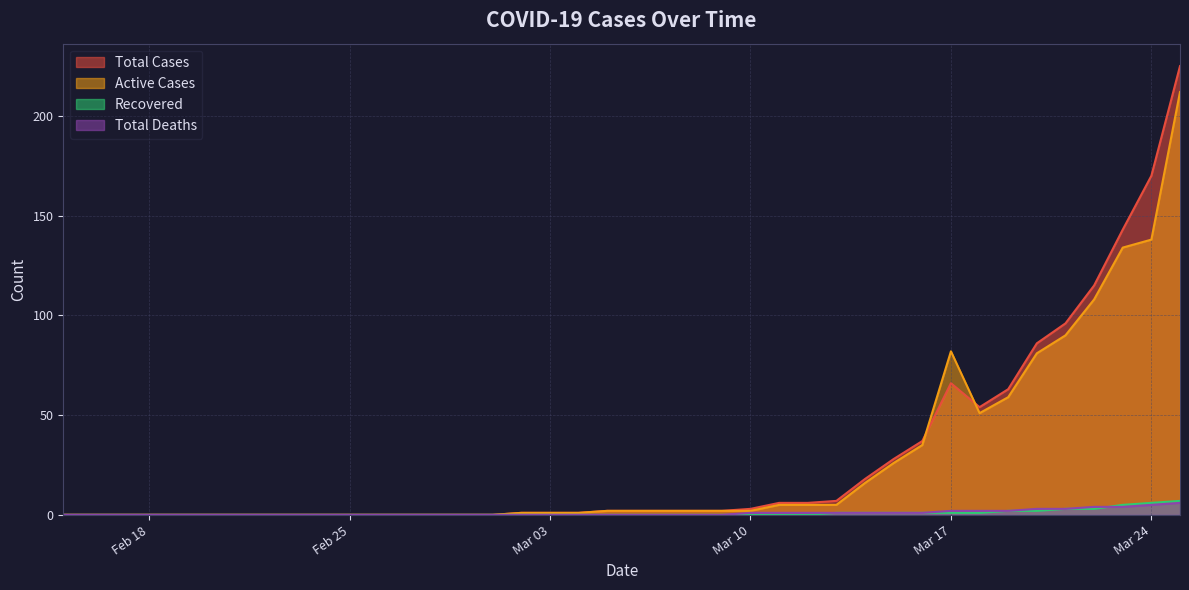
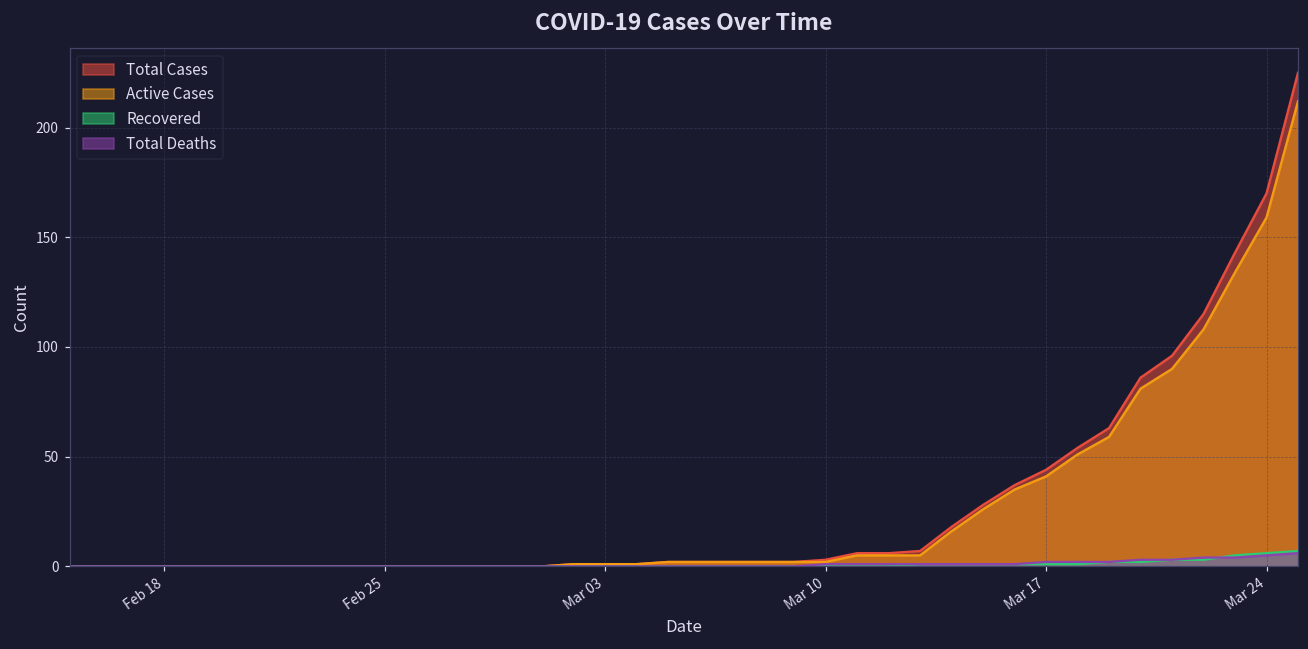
  {
    "Total Cases": {
-     "Mar 17": 66,
+     "Mar 17": 44,
      "Mar 24": 170
    },
    "Active Cases": {
-     "Mar 17": 82,
-     "Mar 24": 138
+     "Mar 17": 41,
+     "Mar 24": 159
    }
  }
